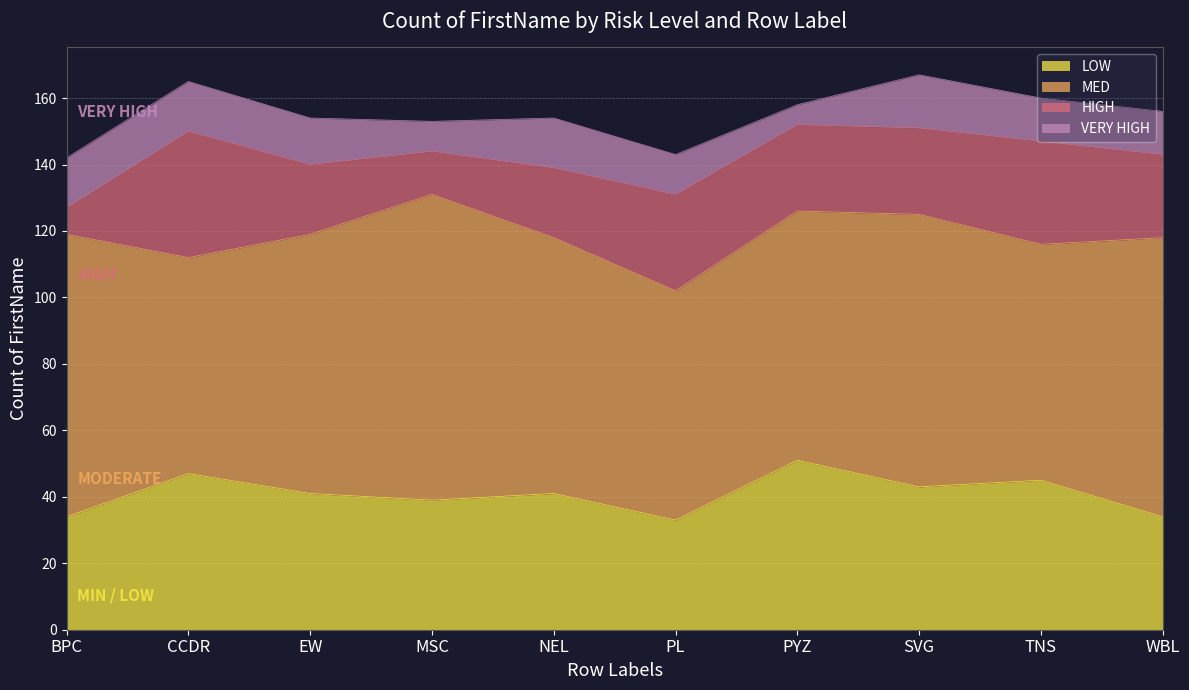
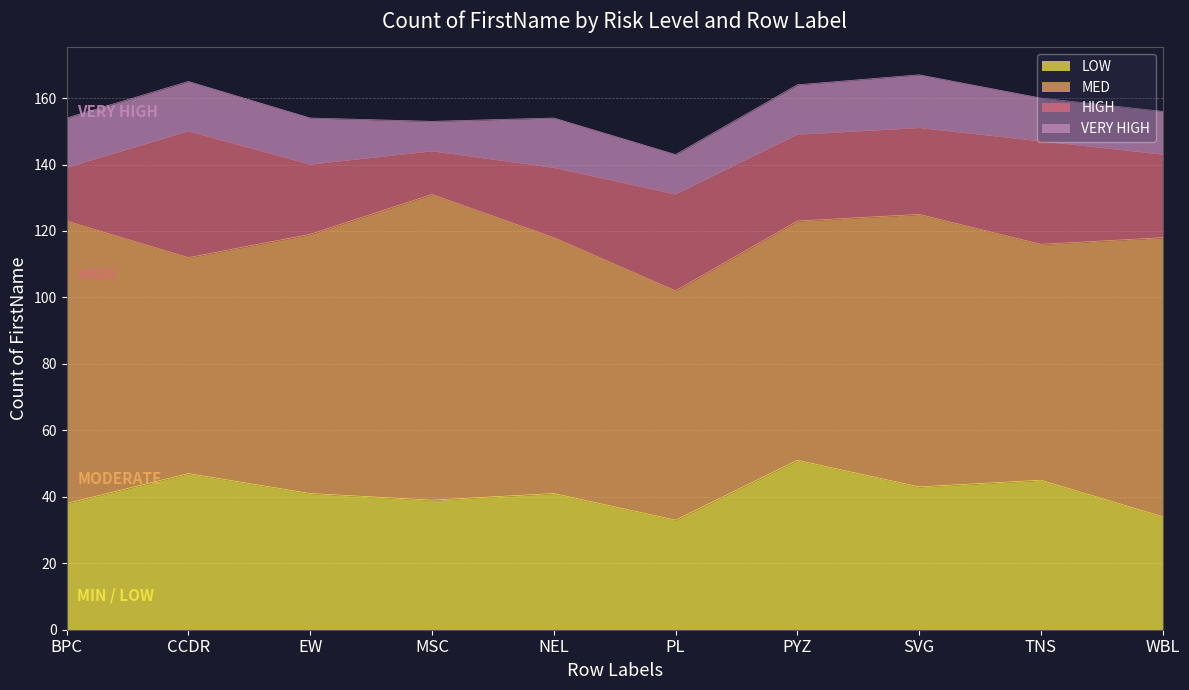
  {
    "LOW": {
-     "BPC": 34,
+     "BPC": 38,
      "CCDR": 47,
      "EW": 41,
      "MSC": 39,
      "NEL": 41,
      "PL": 33,
      "PYZ": 51,
      "SVG": 43,
      "TNS": 45,
      "WBL": 34
    },
    "MED": {
      "BPC": 85,
      "CCDR": 65,
      "EW": 78,
      "MSC": 92,
      "NEL": 77,
      "PL": 69,
-     "PYZ": 75,
+     "PYZ": 72,
      "SVG": 82,
      "TNS": 71,
      "WBL": 84
    },
    "HIGH": {
-     "BPC": 8,
+     "BPC": 16,
      "CCDR": 38,
      "EW": 21,
      "MSC": 13,
      "NEL": 21,
      "PL": 29,
      "PYZ": 26,
      "SVG": 26,
      "WBL": 25
    },
    "VERY HIGH": {
      "BPC": 15,
      "CCDR": 15,
      "EW": 14,
      "MSC": 9,
      "NEL": 15,
      "PL": 12,
-     "PYZ": 6,
+     "PYZ": 15,
      "SVG": 16,
      "WBL": 13
    }
  }
